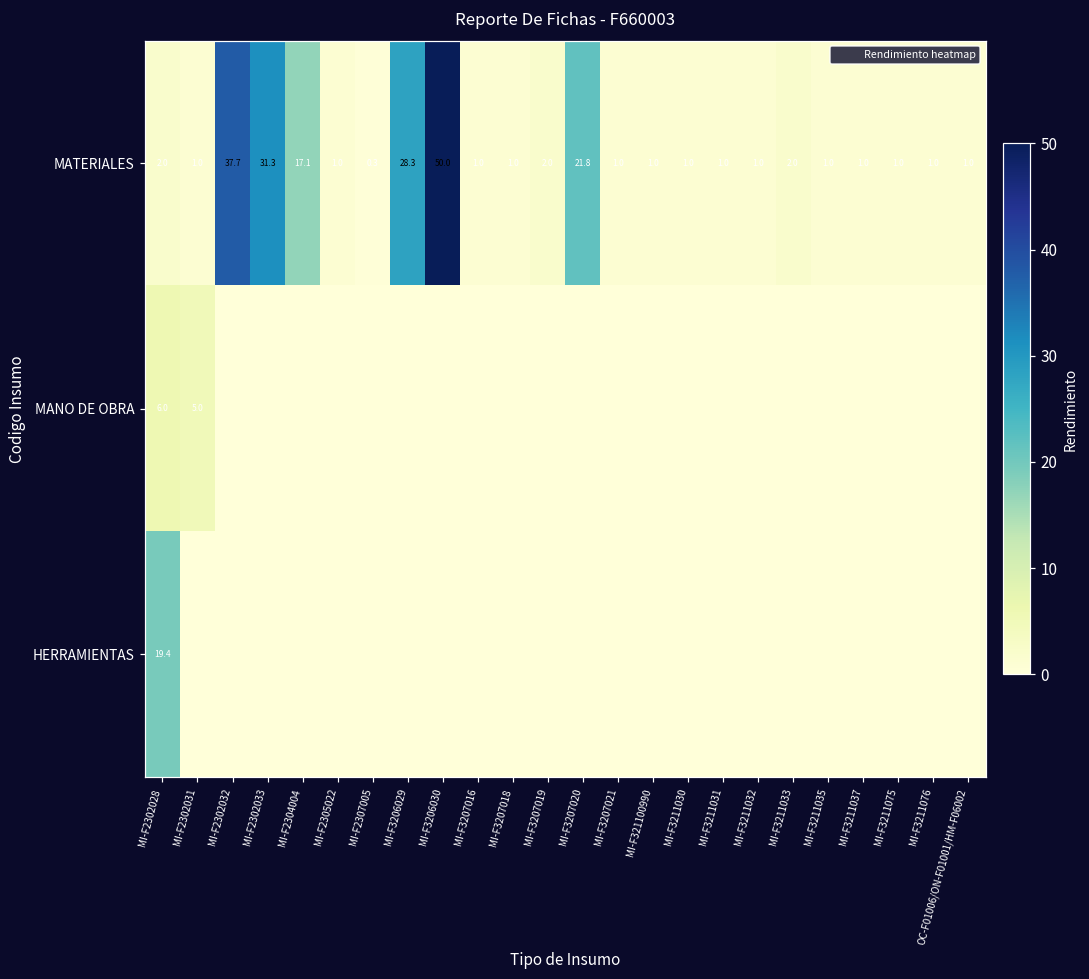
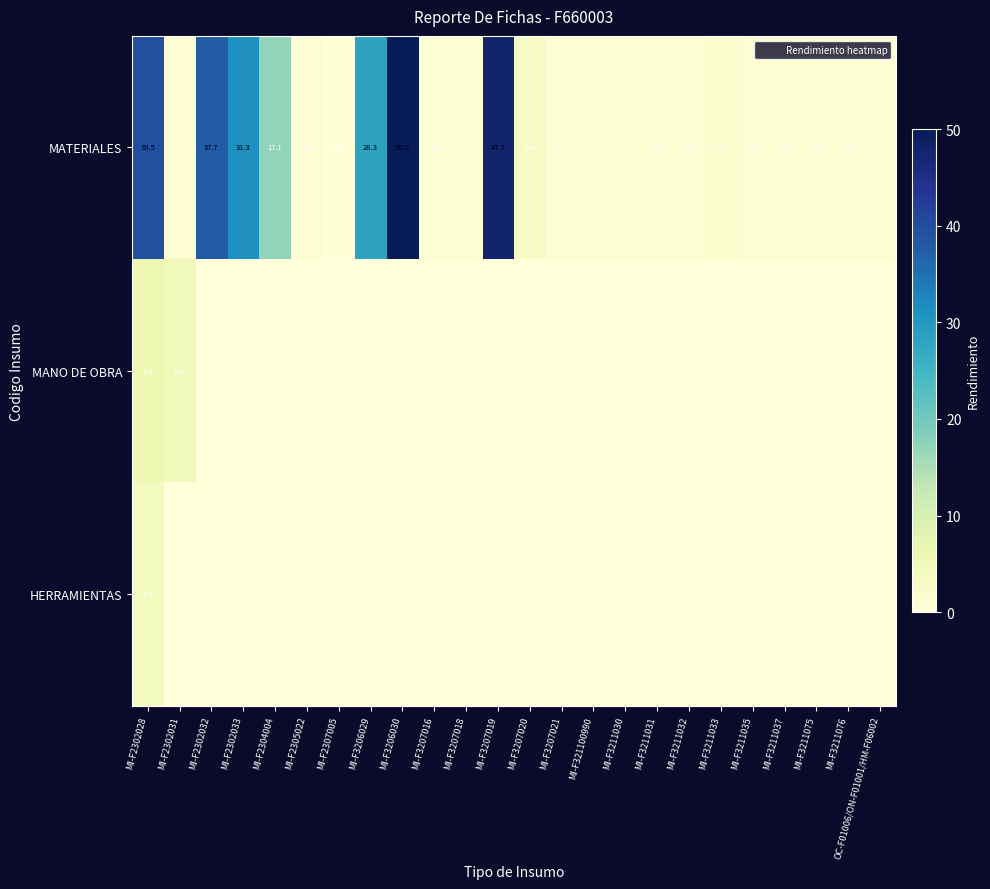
  {
    "MATERIALES": {
-     "MI-F2302028": 2.0,
+     "MI-F2302028": 39.5,
      "MI-F2302032": 37.7,
      "MI-F2302033": 31.3,
      "MI-F2304004": 17.1,
      "MI-F3206029": 28.3,
      "MI-F3206030": 50.0,
-     "MI-F3207019": 2.0,
-     "MI-F3207020": 21.8,
+     "MI-F3207019": 47.7,
+     "MI-F3207020": 3.0,
      "MI-F3211033": 2.0
    },
    "MANO DE OBRA": {
      "MI-F2302028": 6.0,
      "MI-F2302031": 5.0
    },
    "HERRAMIENTAS": {
-     "MI-F2302028": 19.4
+     "MI-F2302028": 4.0
    }
  }
